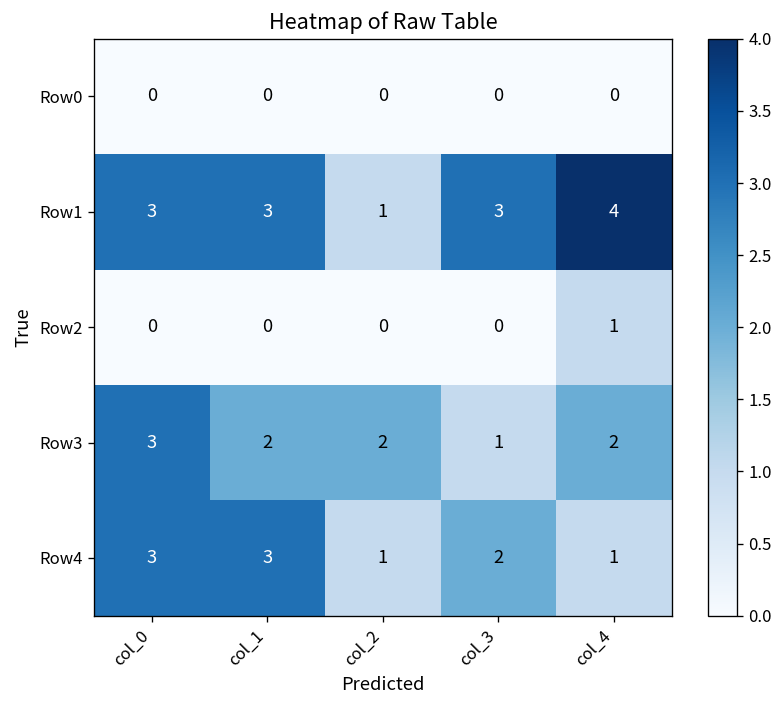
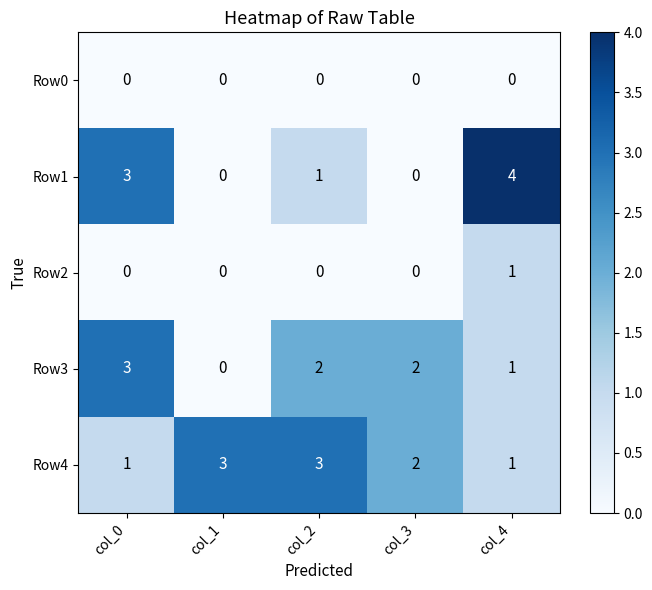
  {
    "Row0": {
      "col_0": 0,
      "col_1": 0,
      "col_2": 0,
      "col_3": 0,
      "col_4": 0
    },
    "Row1": {
      "col_0": 3,
-     "col_1": 3,
+     "col_1": 0,
      "col_2": 1,
-     "col_3": 3,
+     "col_3": 0,
      "col_4": 4
    },
    "Row2": {
      "col_0": 0,
      "col_1": 0,
      "col_2": 0,
      "col_3": 0,
      "col_4": 1
    },
    "Row3": {
      "col_0": 3,
-     "col_1": 2,
+     "col_1": 0,
      "col_2": 2,
-     "col_3": 1,
-     "col_4": 2
+     "col_3": 2,
+     "col_4": 1
    },
    "Row4": {
-     "col_0": 3,
+     "col_0": 1,
      "col_1": 3,
-     "col_2": 1,
+     "col_2": 3,
      "col_3": 2,
      "col_4": 1
    }
  }
